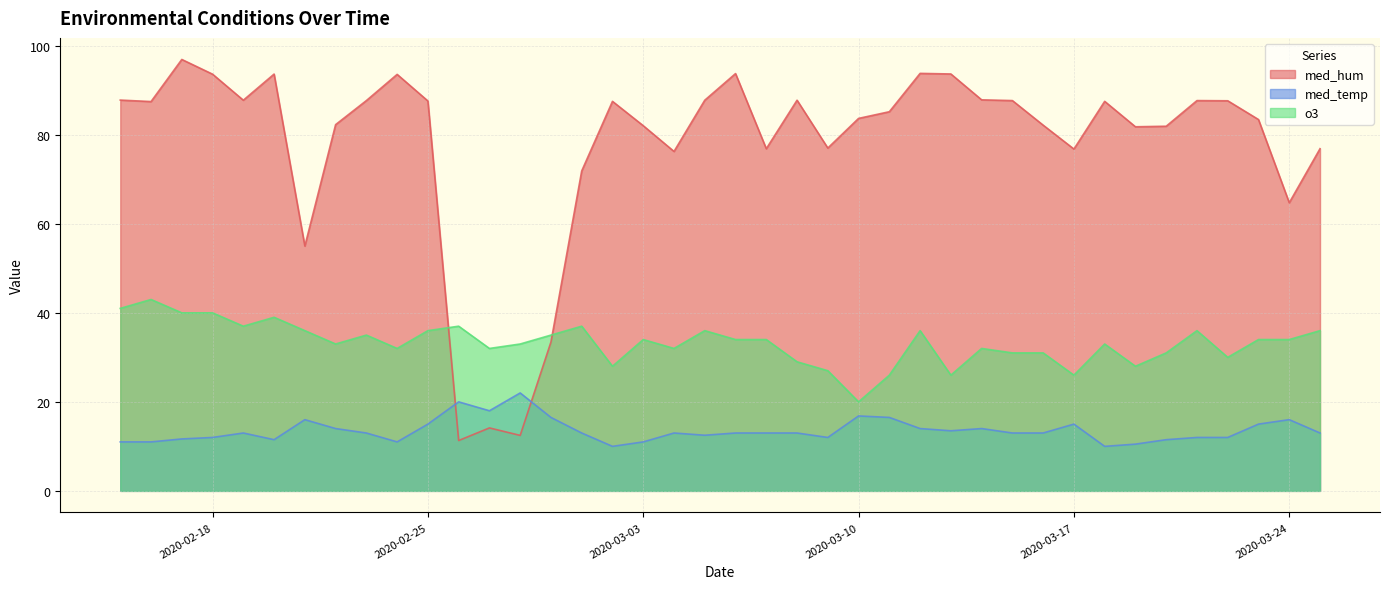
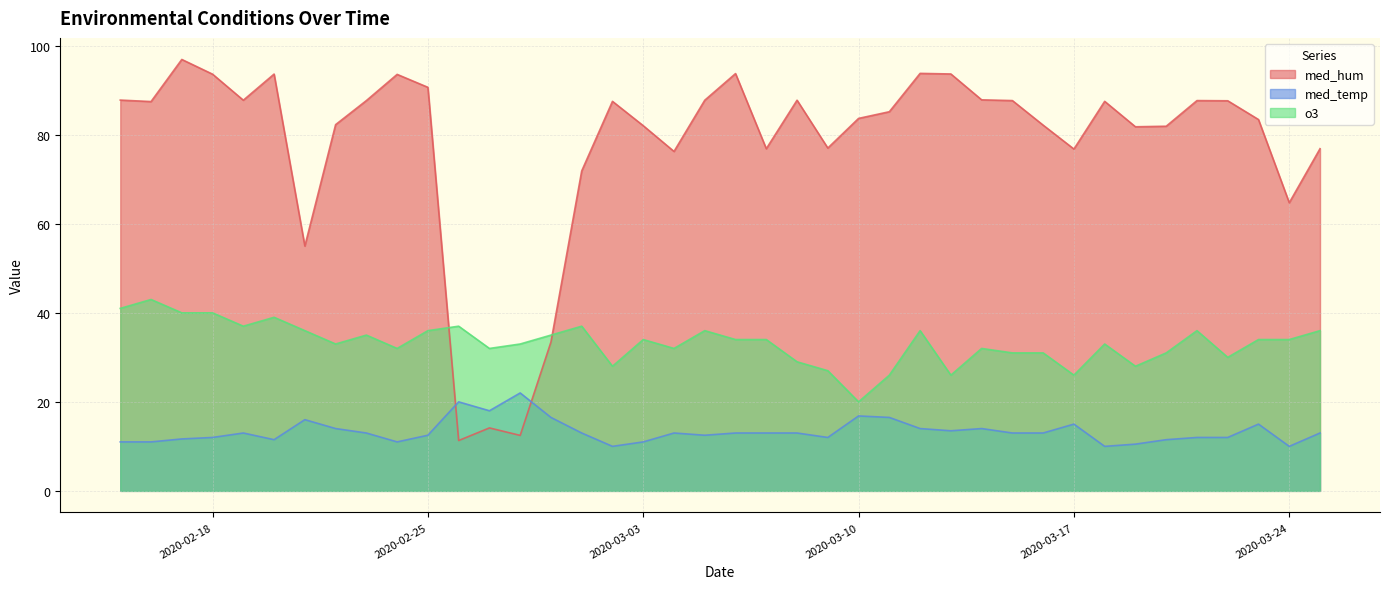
  {
    "med_hum": {
      "2020-02-18": 94,
-     "2020-02-25": 88,
+     "2020-02-25": 91,
      "2020-03-03": 82,
      "2020-03-10": 84,
      "2020-03-17": 77,
      "2020-03-24": 65
    },
    "med_temp": {
      "2020-02-18": 12,
-     "2020-02-25": 15,
+     "2020-02-25": 13,
      "2020-03-03": 11,
      "2020-03-10": 17,
      "2020-03-17": 15,
-     "2020-03-24": 16
+     "2020-03-24": 10
    },
    "o3": {
      "2020-02-18": 40,
      "2020-02-25": 36,
      "2020-03-03": 34,
      "2020-03-10": 20,
      "2020-03-17": 26,
      "2020-03-24": 34
    }
  }
